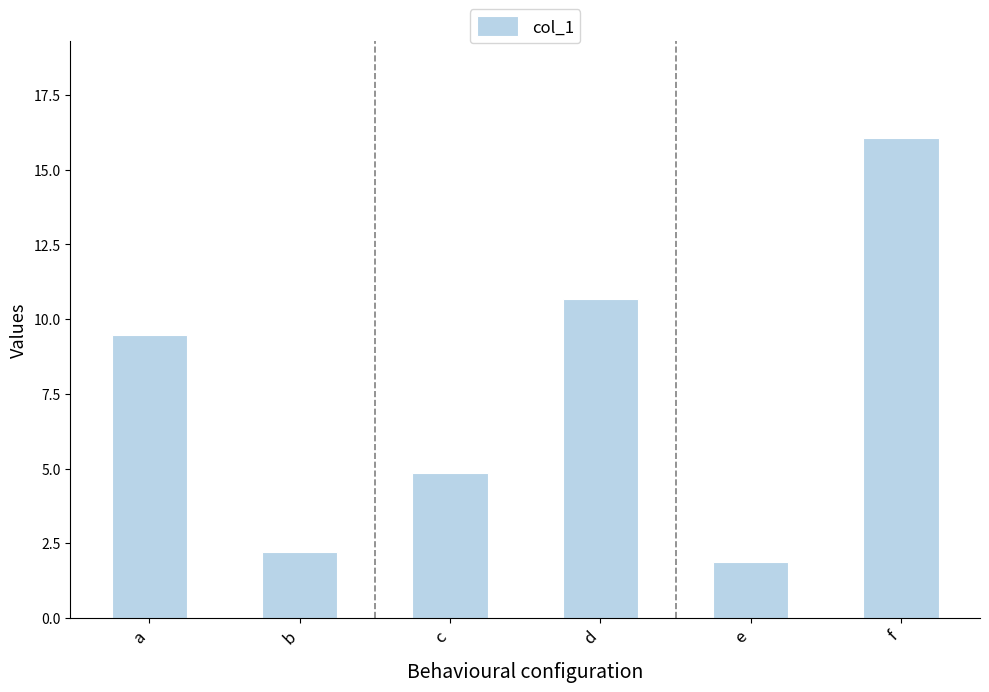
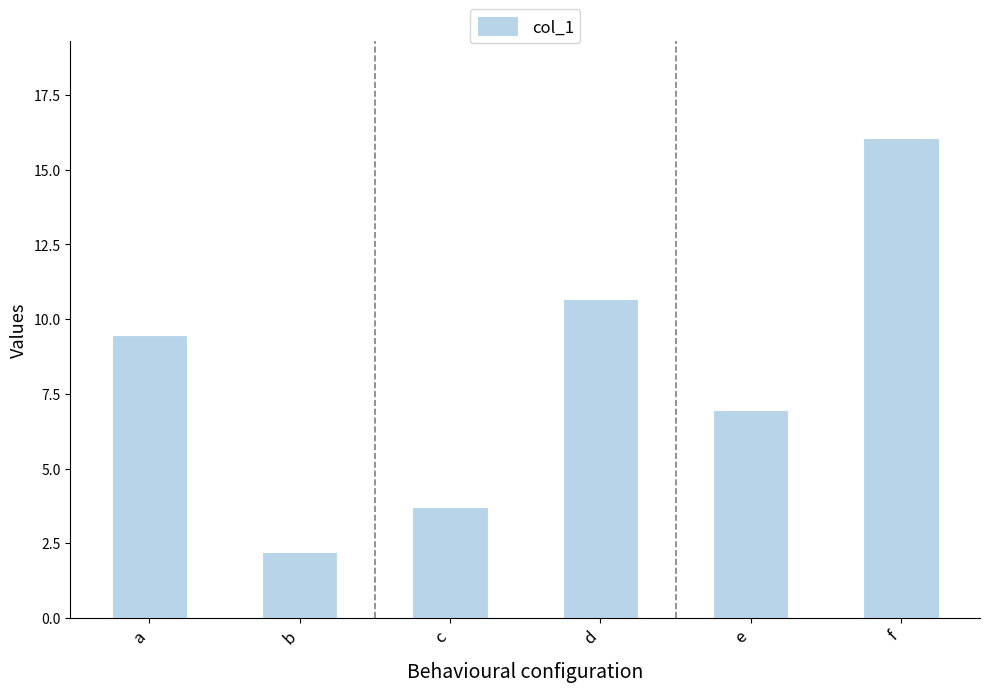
  {
    "a": 9.5,
    "b": 2.2,
-   "c": 4.9,
+   "c": 3.7,
    "d": 10.7,
-   "e": 1.9,
+   "e": 7.0,
    "f": 16.1
  }
